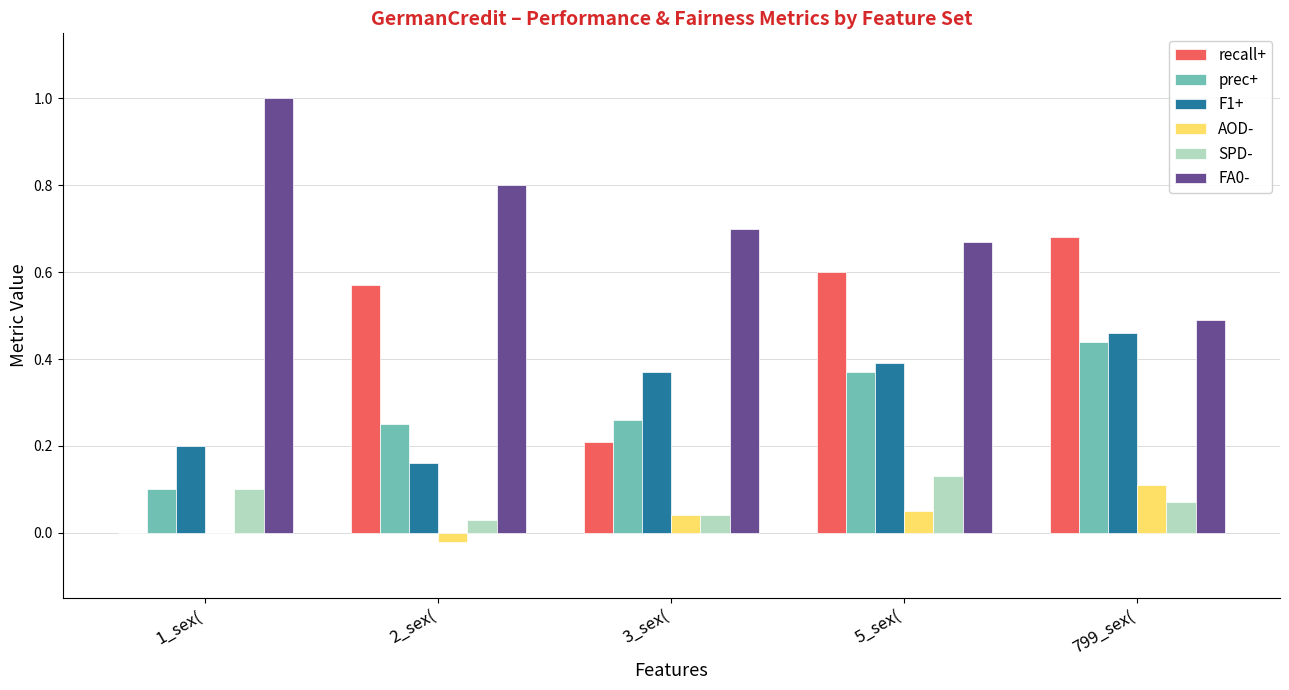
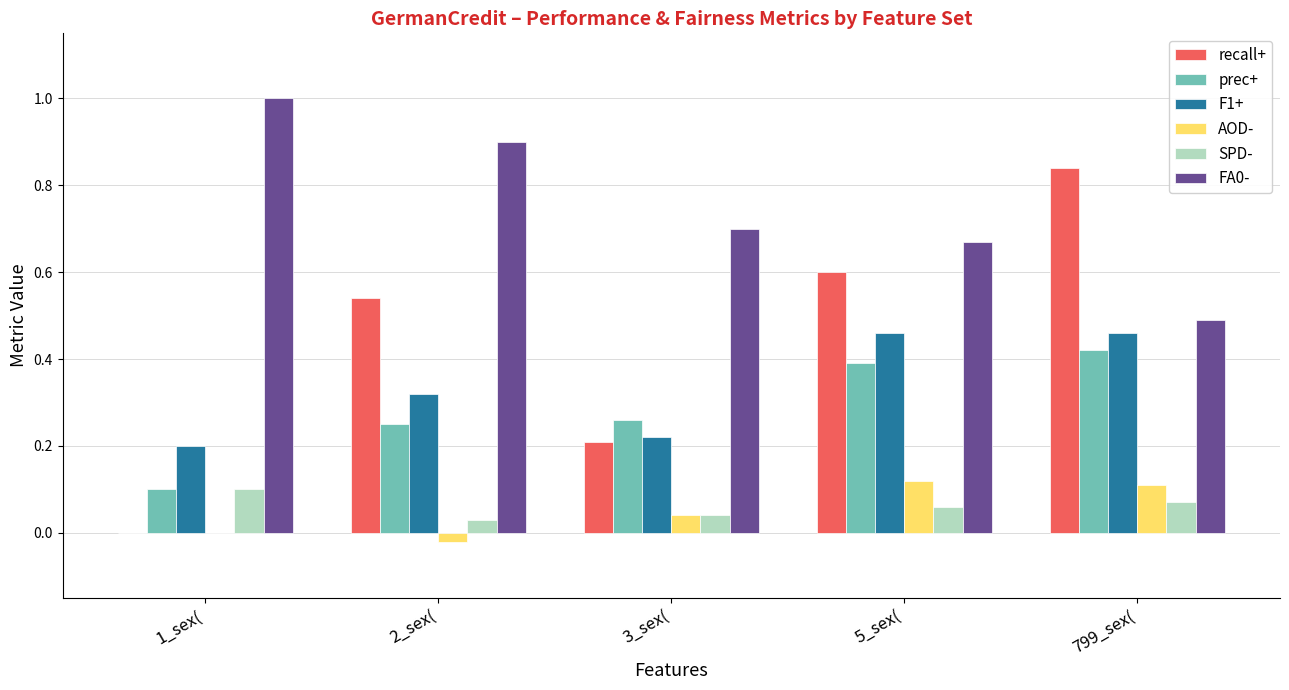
  {
    "recall+": {
      "1_sex(": 0.00,
-     "2_sex(": 0.57,
+     "2_sex(": 0.54,
      "3_sex(": 0.21,
      "5_sex(": 0.60,
-     "799_sex(": 0.68
+     "799_sex(": 0.84
    },
    "prec+": {
      "1_sex(": 0.10,
      "2_sex(": 0.25,
      "3_sex(": 0.26,
-     "5_sex(": 0.37,
-     "799_sex(": 0.44
+     "5_sex(": 0.39,
+     "799_sex(": 0.42
    },
    "F1+": {
      "1_sex(": 0.20,
-     "2_sex(": 0.16,
-     "3_sex(": 0.37,
-     "5_sex(": 0.39,
+     "2_sex(": 0.32,
+     "3_sex(": 0.22,
+     "5_sex(": 0.46,
      "799_sex(": 0.46
    },
    "AOD-": {
      "1_sex(": 0.00,
      "2_sex(": -0.02,
      "3_sex(": 0.04,
-     "5_sex(": 0.05,
+     "5_sex(": 0.12,
      "799_sex(": 0.11
    },
    "SPD-": {
      "1_sex(": 0.10,
      "2_sex(": 0.03,
      "3_sex(": 0.04,
-     "5_sex(": 0.13,
+     "5_sex(": 0.06,
      "799_sex(": 0.07
    },
    "FA0-": {
      "1_sex(": 1.0,
-     "2_sex(": 0.8,
+     "2_sex(": 0.9,
      "3_sex(": 0.7,
      "5_sex(": 0.67,
      "799_sex(": 0.49
    }
  }
